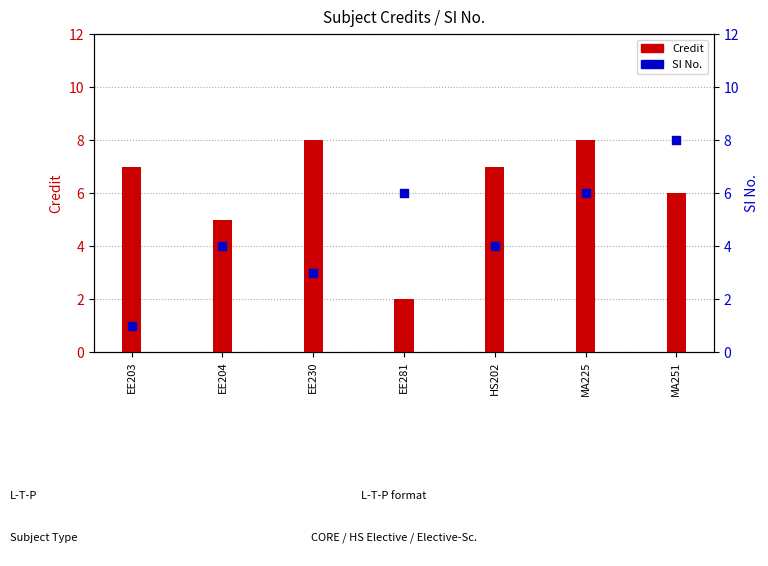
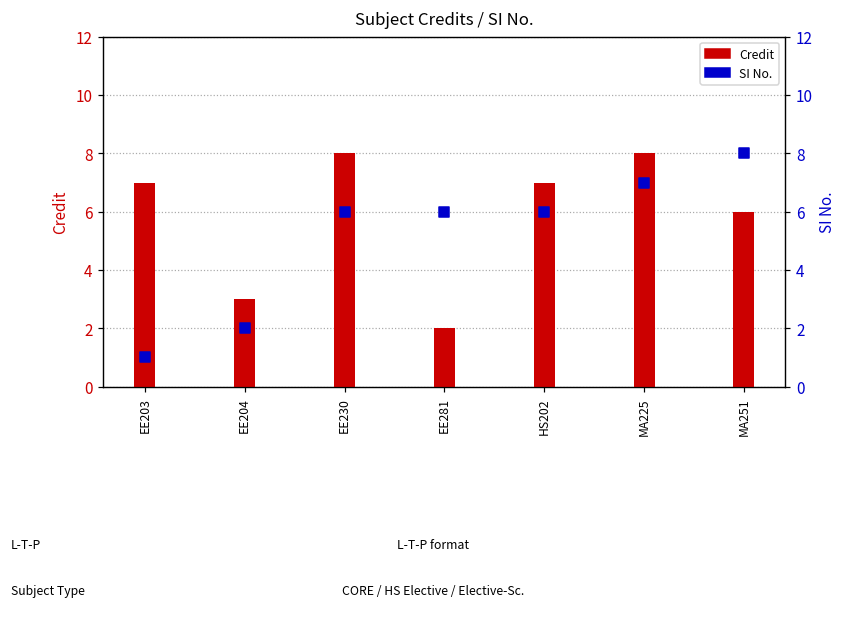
  {
    "Credit": {
      "EE203": 7,
-     "EE204": 5,
+     "EE204": 3,
      "EE230": 8,
      "EE281": 2,
      "HS202": 7,
      "MA225": 8,
      "MA251": 6
    },
    "SI No.": {
-     "EE204": 4,
-     "EE230": 3,
-     "HS202": 4,
-     "MA225": 6
+     "EE204": 2,
+     "EE230": 6,
+     "HS202": 6,
+     "MA225": 7
    }
  }
